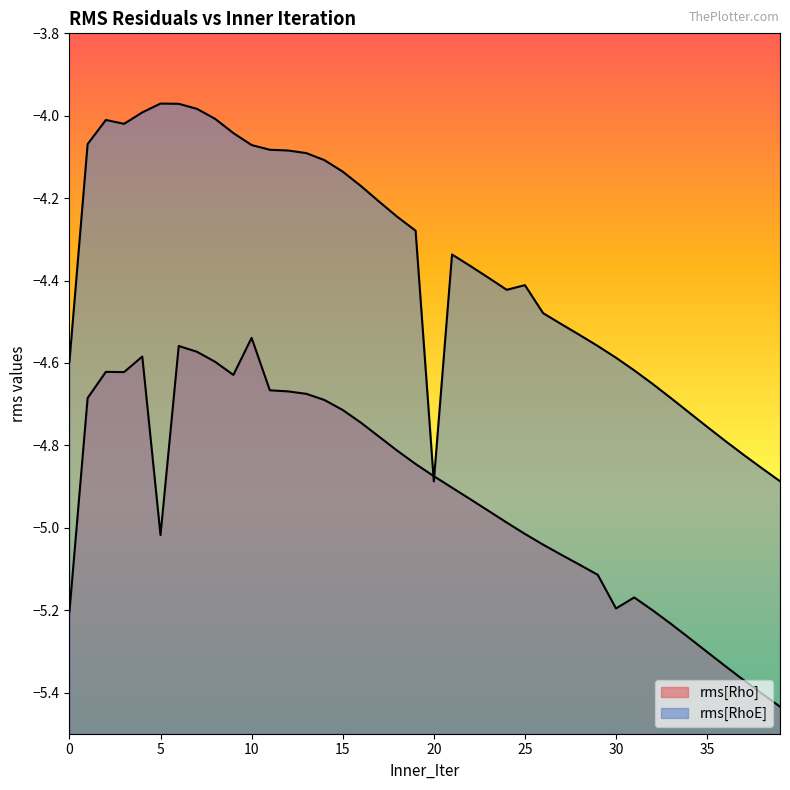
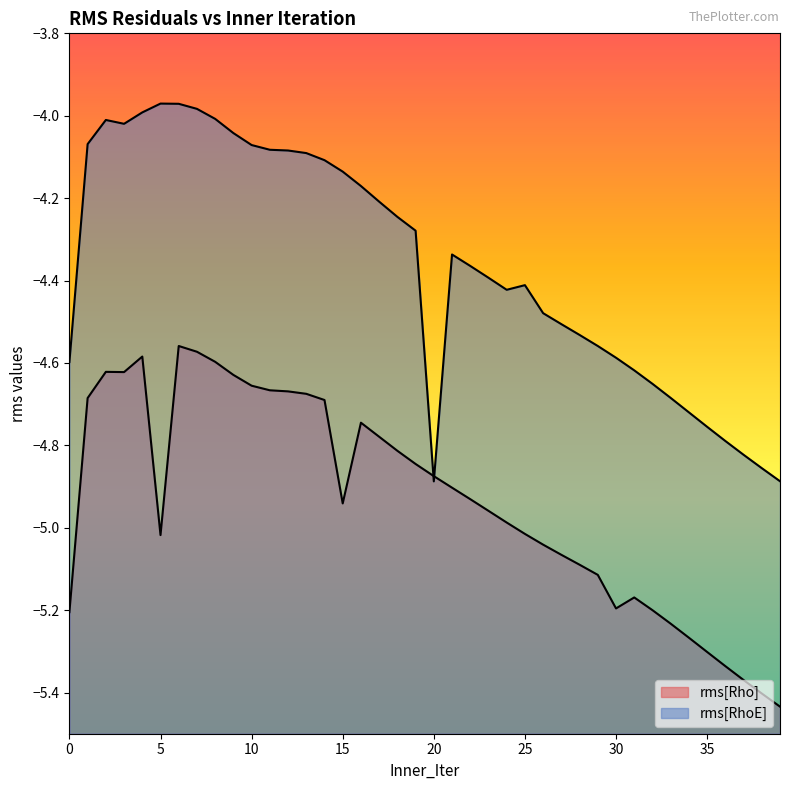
  {
    "rms[Rho]": {
      "0": -5.20,
      "5": -5.02,
-     "10": -4.54,
-     "15": -4.71,
+     "10": -4.66,
+     "15": -4.94,
      "20": -4.87,
      "25": -5.02,
      "30": -5.20,
      "35": -5.30
    },
    "rms[RhoE]": {
      "0": -4.60,
      "5": -3.97,
      "10": -4.07,
      "15": -4.14,
      "20": -4.89,
      "25": -4.41,
      "30": -4.59,
      "35": -4.76
    }
  }
